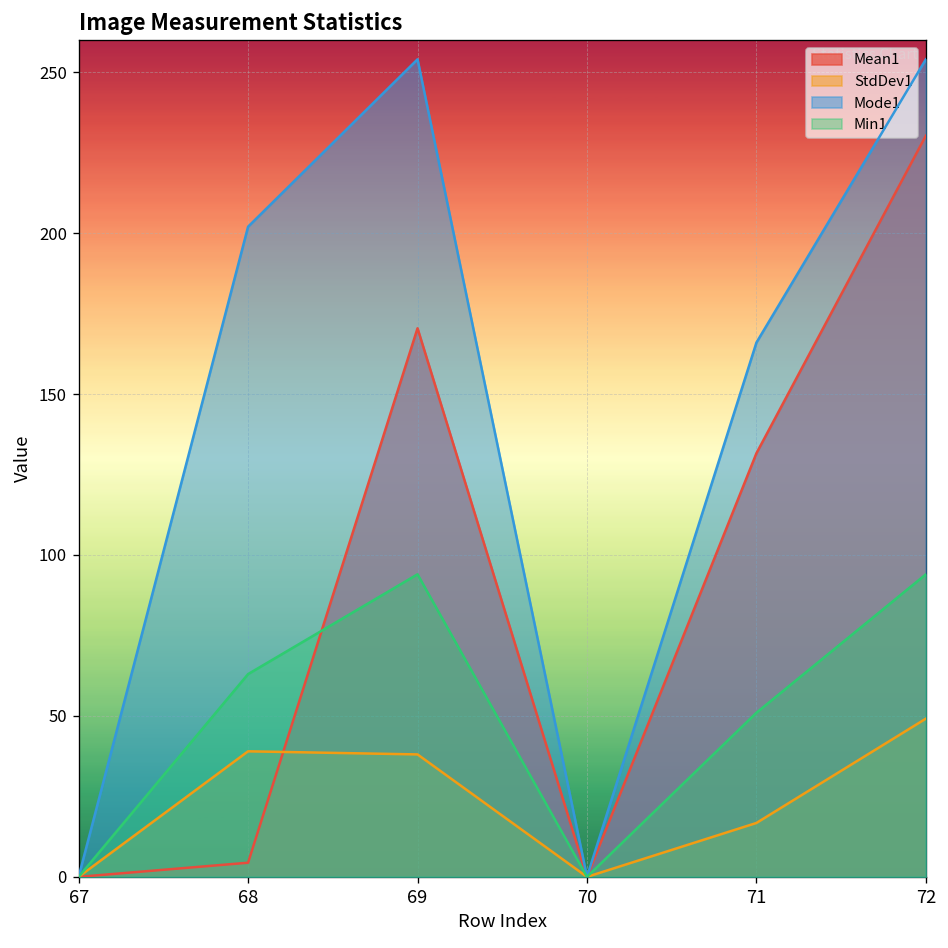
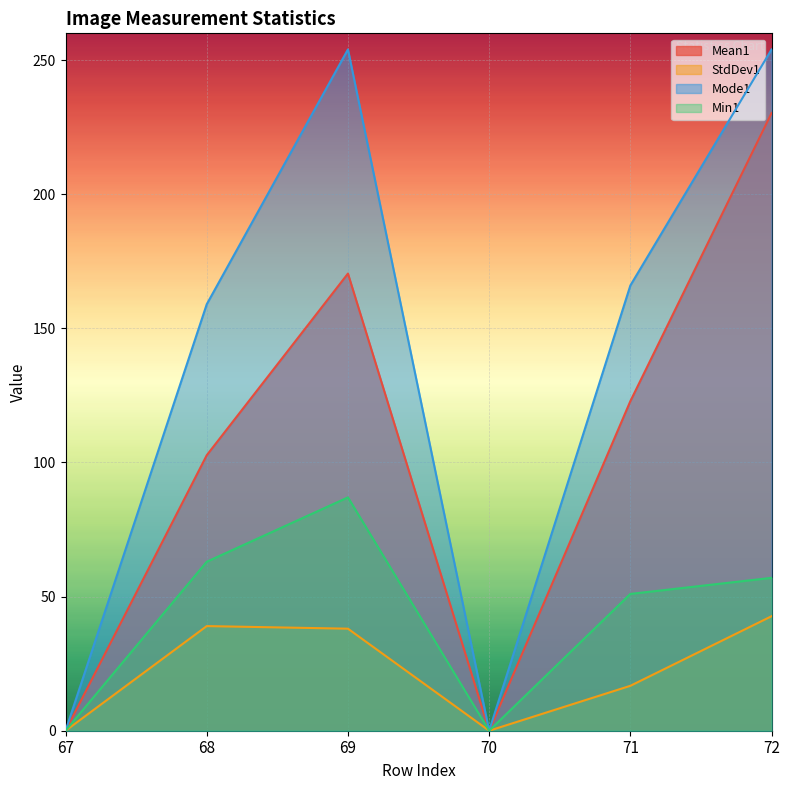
  {
    "Mean1": {
-     "68": 4,
+     "68": 103,
      "69": 170,
-     "71": 132,
+     "71": 123,
      "72": 230
    },
    "StdDev1": {
      "68": 39,
      "69": 38,
      "71": 17,
-     "72": 49
+     "72": 43
    },
    "Mode1": {
-     "68": 202,
+     "68": 159,
      "69": 254,
      "71": 166,
      "72": 254
    },
    "Min1": {
      "68": 63,
-     "69": 94,
+     "69": 87,
      "71": 51,
-     "72": 94
+     "72": 57
    }
  }
